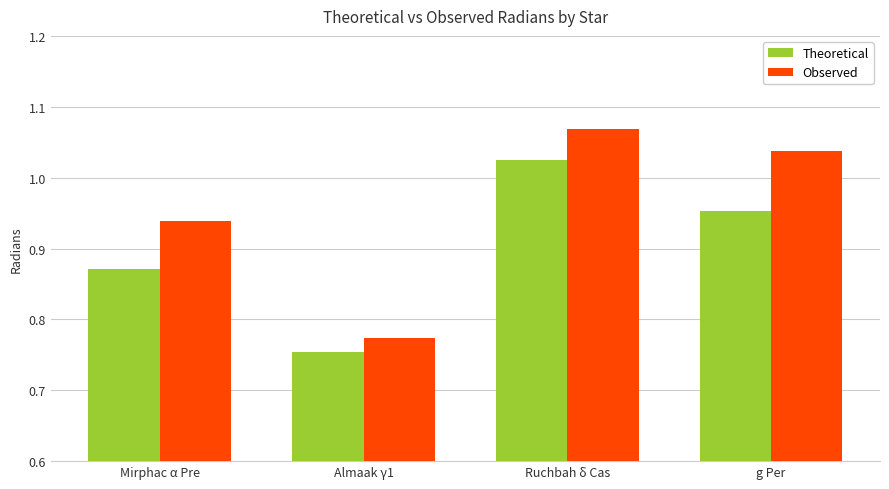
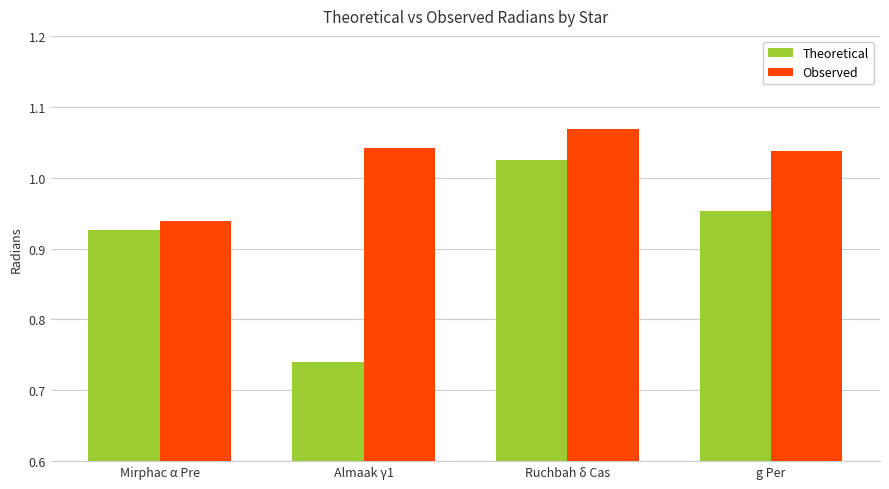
  {
    "Theoretical": {
-     "Mirphac α Pre": 0.87,
-     "Almaak γ1": 0.75,
+     "Mirphac α Pre": 0.93,
+     "Almaak γ1": 0.74,
      "Ruchbah δ Cas": 1.03,
      "g Per": 0.95
    },
    "Observed": {
      "Mirphac α Pre": 0.94,
-     "Almaak γ1": 0.77,
+     "Almaak γ1": 1.04,
      "Ruchbah δ Cas": 1.07,
      "g Per": 1.04
    }
  }
